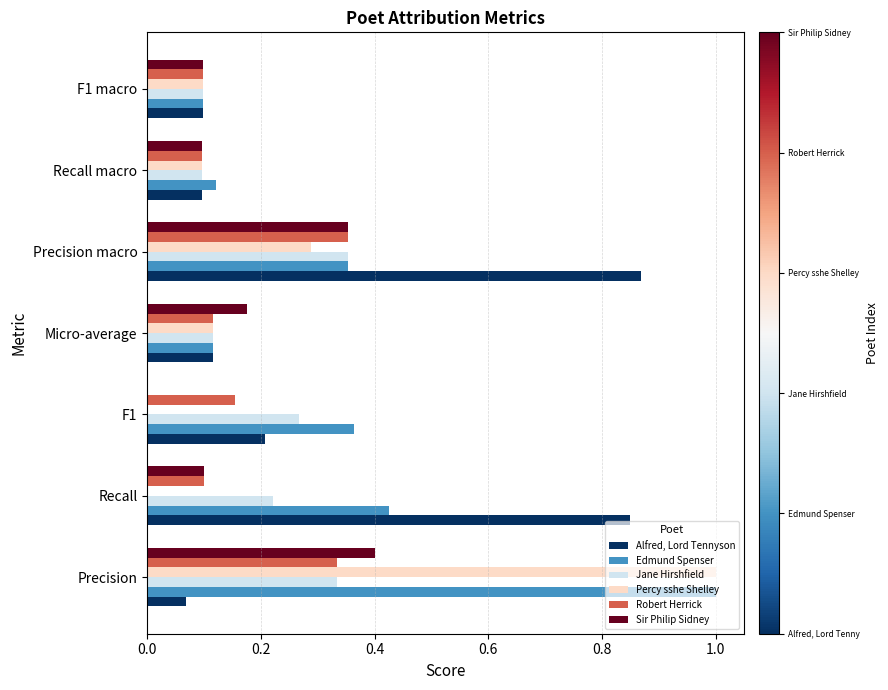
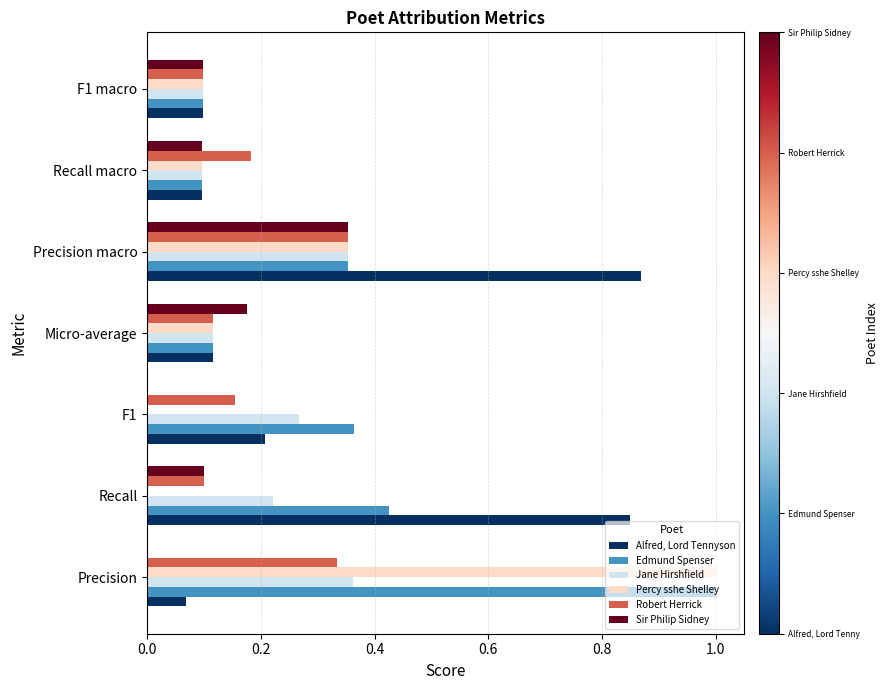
  {
    "Alfred, Lord Tennyson": {
      "F1 macro": 0.10,
      "Recall macro": 0.10,
      "Precision macro": 0.87,
      "Micro-average": 0.12,
      "F1": 0.21,
      "Recall": 0.85,
      "Precision": 0.07
    },
    "Edmund Spenser": {
      "F1 macro": 0.10,
-     "Recall macro": 0.12,
+     "Recall macro": 0.10,
      "Precision macro": 0.35,
      "Micro-average": 0.12,
      "F1": 0.36,
      "Recall": 0.43
    },
    "Jane Hirshfield": {
      "F1 macro": 0.10,
      "Recall macro": 0.10,
      "Precision macro": 0.35,
      "Micro-average": 0.12,
      "F1": 0.27,
      "Recall": 0.22,
-     "Precision": 0.33
+     "Precision": 0.36
    },
    "Percy sshe Shelley": {
      "F1 macro": 0.10,
      "Recall macro": 0.10,
-     "Precision macro": 0.29,
+     "Precision macro": 0.35,
      "Micro-average": 0.12,
      "F1": 0.00,
      "Recall": 0.00
    },
    "Robert Herrick": {
      "F1 macro": 0.10,
-     "Recall macro": 0.10,
+     "Recall macro": 0.18,
      "Precision macro": 0.35,
      "Micro-average": 0.12,
      "F1": 0.15,
      "Recall": 0.10,
      "Precision": 0.33
    },
    "Sir Philip Sidney": {
      "F1 macro": 0.1,
      "Recall macro": 0.1,
      "Precision macro": 0.35,
      "Micro-average": 0.18,
      "F1": 0.0,
      "Recall": 0.1,
-     "Precision": 0.4
+     "Precision": 0.0
    }
  }
